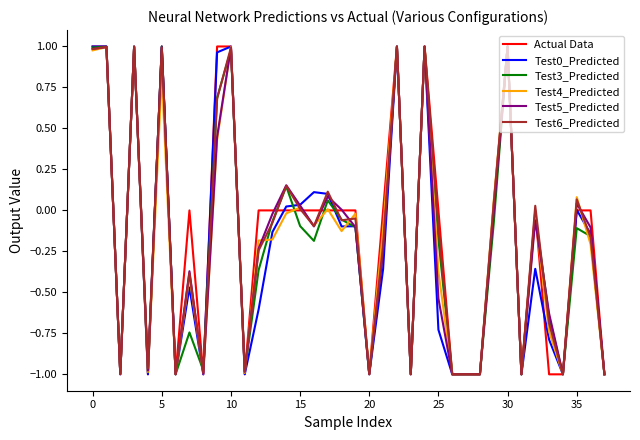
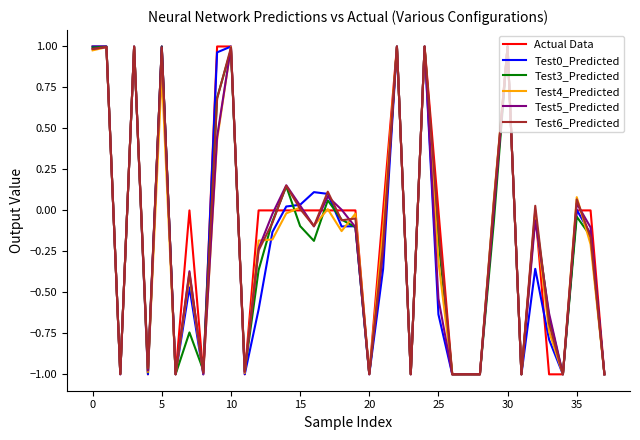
  {
    "Actual Data": {
      "25": 0.00
    },
    "Test0_Predicted": {
-     "25": -0.73
+     "25": -0.63
    },
    "Test3_Predicted": {
      "15": -0.10,
      "25": -0.18,
-     "35": -0.11
+     "35": -0.04
    },
    "Test4_Predicted": {
      "5": 0.84,
-     "25": -0.37
+     "25": -0.31
    },
    "Test5_Predicted": {
      "25": -0.54,
      "35": 0.04
    },
    "Test6_Predicted": {
      "25": -0.10
    }
  }
